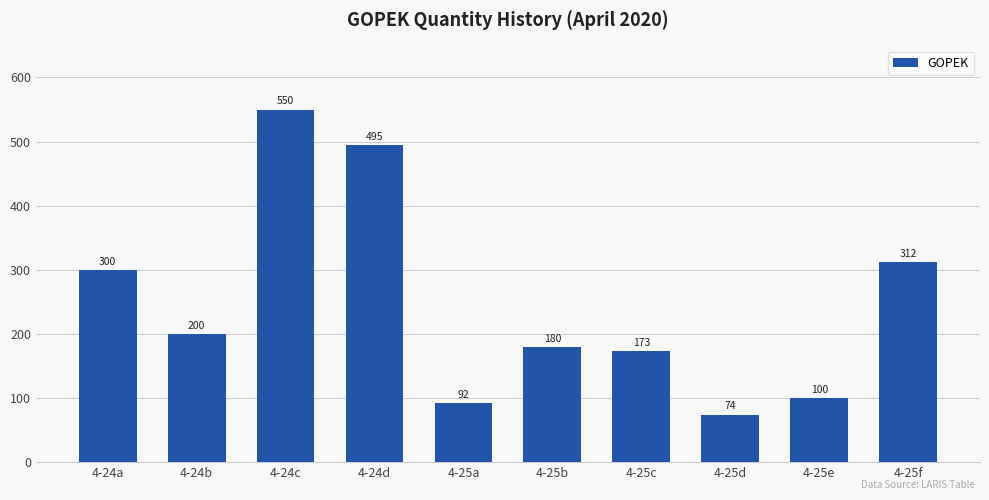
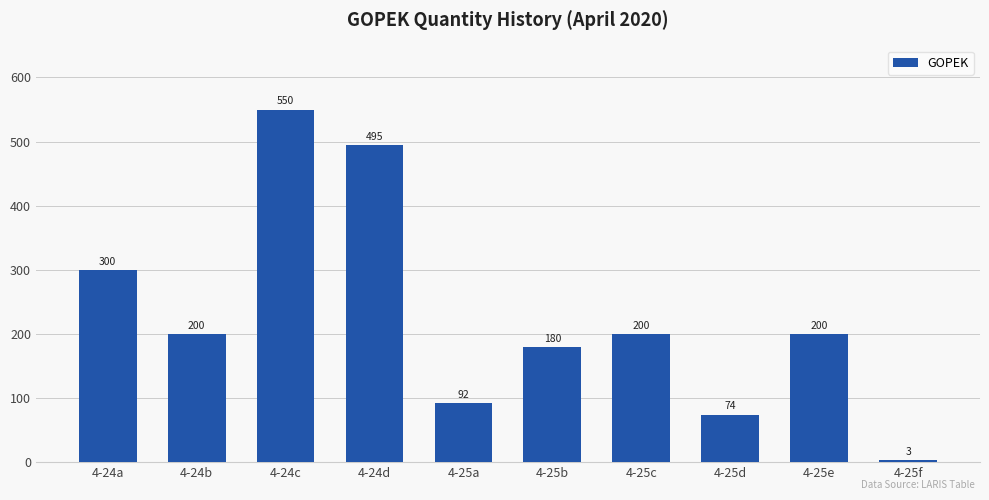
  {
    "4-24a": 300,
    "4-24b": 200,
    "4-24c": 550,
    "4-24d": 495,
    "4-25a": 92,
    "4-25b": 180,
-   "4-25c": 173,
+   "4-25c": 200,
    "4-25d": 74,
-   "4-25e": 100,
-   "4-25f": 312
+   "4-25e": 200,
+   "4-25f": 3
  }
